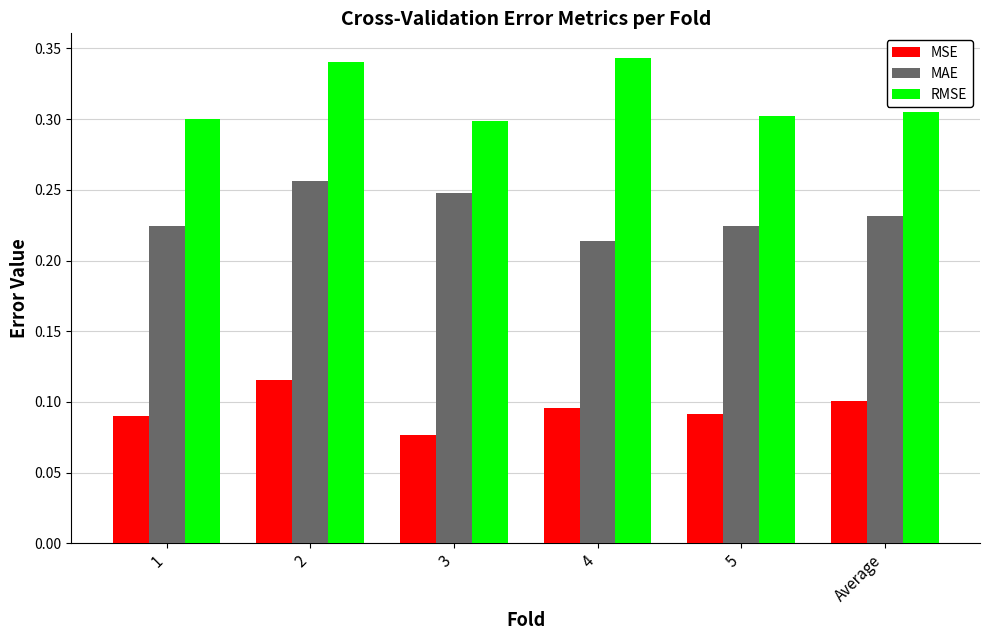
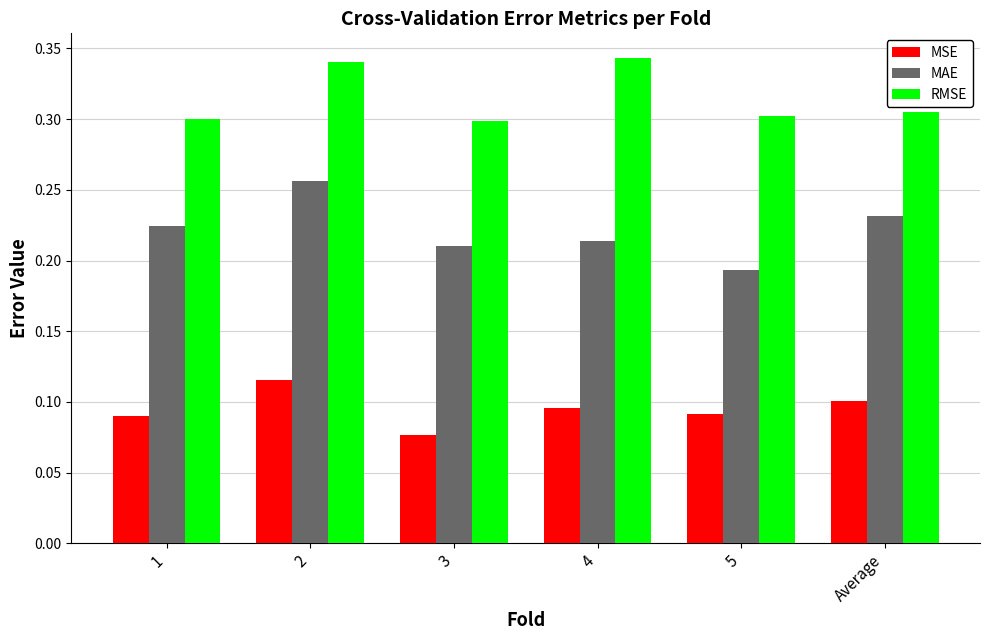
  {
    "MSE": {
      "1": 0.090,
      "2": 0.116,
      "3": 0.077,
      "4": 0.096,
      "5": 0.091,
      "Average": 0.101
    },
    "MAE": {
      "1": 0.224,
      "2": 0.257,
-     "3": 0.248,
+     "3": 0.210,
      "4": 0.214,
-     "5": 0.225,
+     "5": 0.193,
      "Average": 0.232
    },
    "RMSE": {
      "1": 0.300,
      "2": 0.340,
      "3": 0.299,
      "4": 0.344,
      "5": 0.302,
      "Average": 0.305
    }
  }
